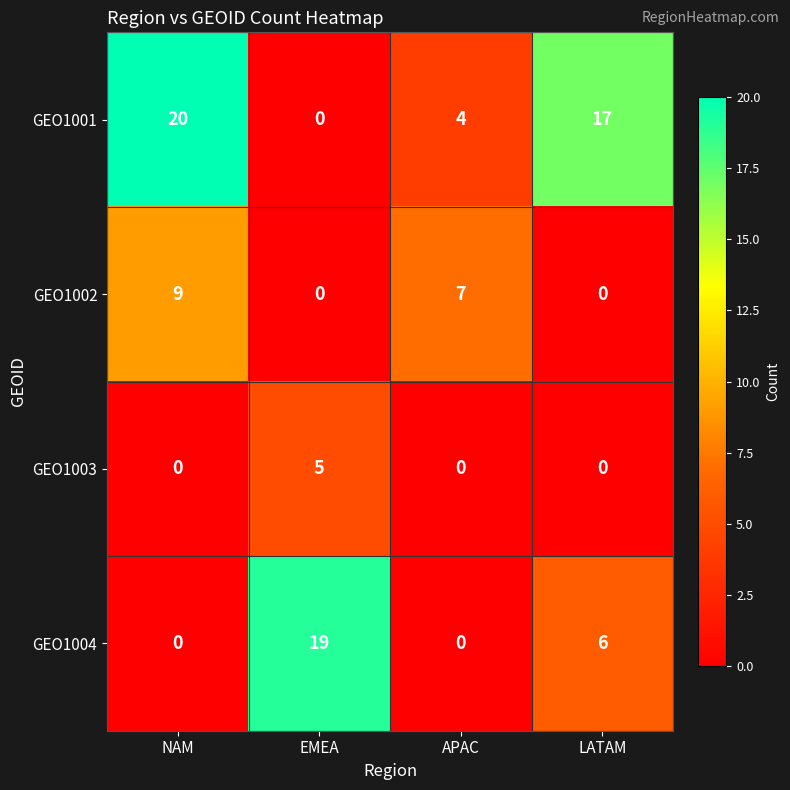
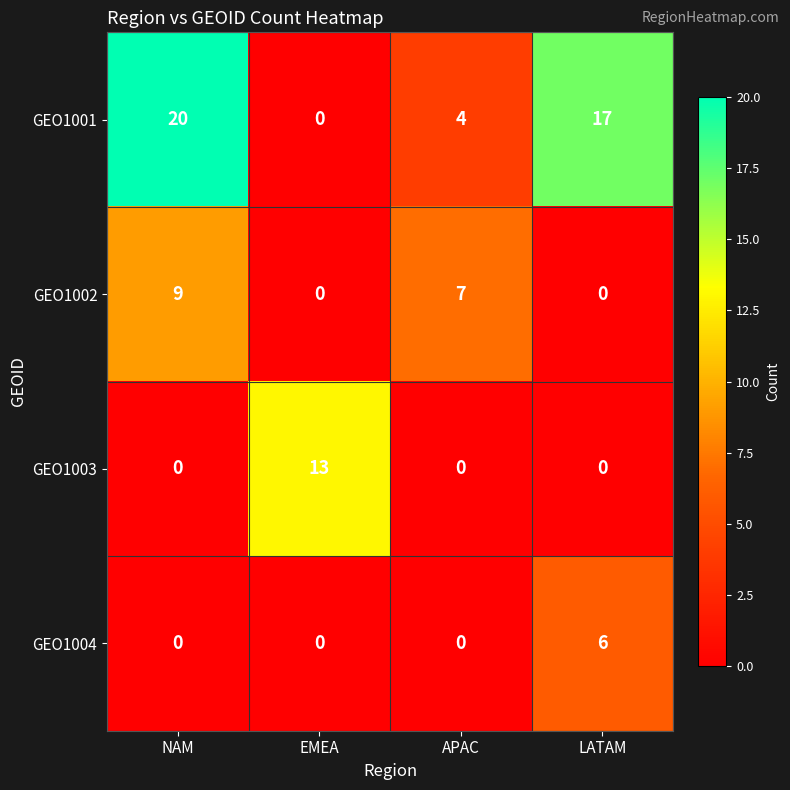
  {
    "GEO1001": {
      "NAM": 20,
      "EMEA": 0,
      "APAC": 4,
      "LATAM": 17
    },
    "GEO1002": {
      "NAM": 9,
      "EMEA": 0,
      "APAC": 7,
      "LATAM": 0
    },
    "GEO1003": {
      "NAM": 0,
-     "EMEA": 5,
+     "EMEA": 13,
      "APAC": 0,
      "LATAM": 0
    },
    "GEO1004": {
      "NAM": 0,
-     "EMEA": 19,
+     "EMEA": 0,
      "APAC": 0,
      "LATAM": 6
    }
  }
